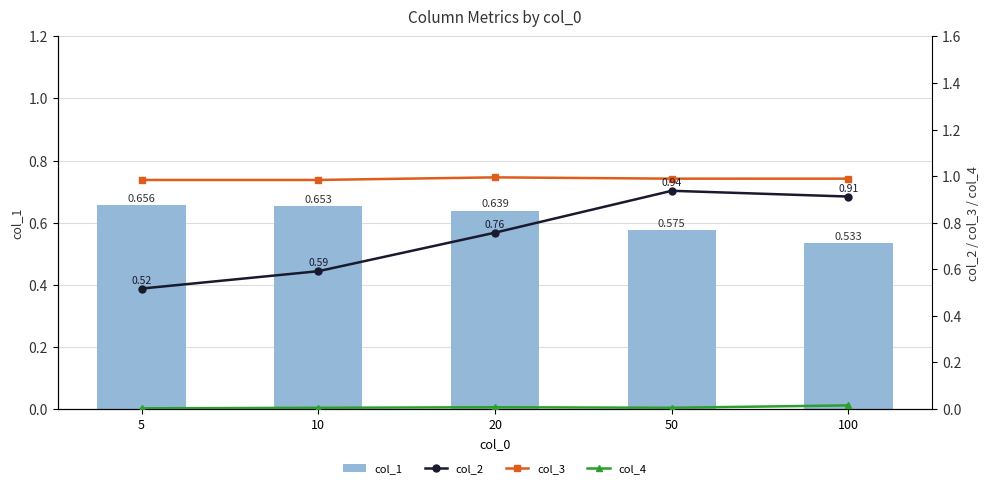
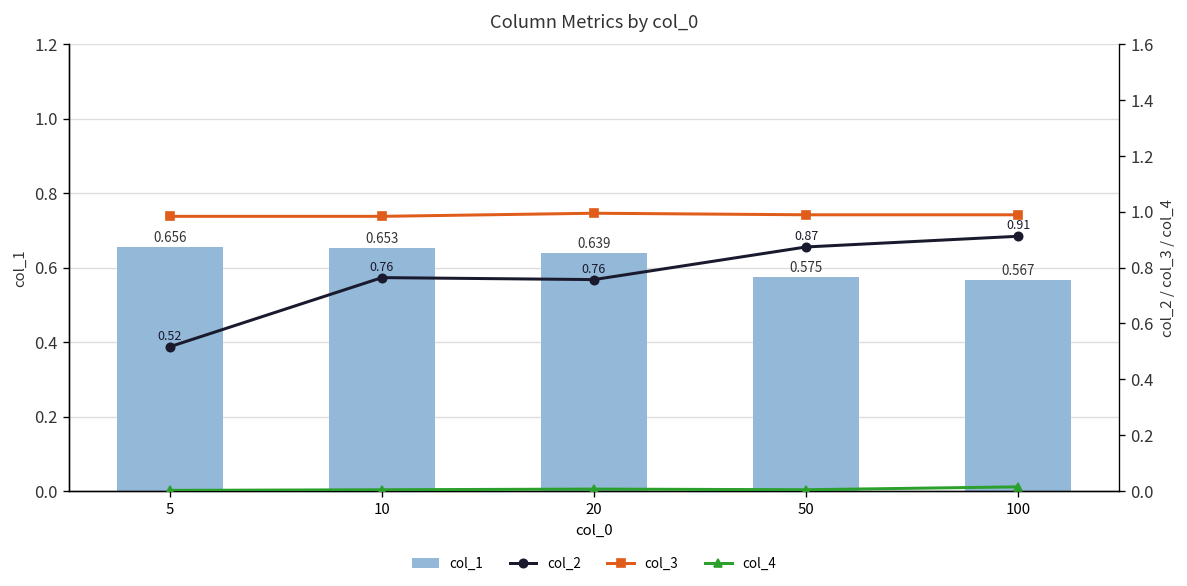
  {
    "col_1": {
      "5": 0.656,
      "10": 0.653,
      "20": 0.639,
      "50": 0.575,
-     "100": 0.533
+     "100": 0.567
    },
    "col_2": {
      "5": 0.52,
-     "10": 0.59,
+     "10": 0.76,
      "20": 0.76,
-     "50": 0.94,
+     "50": 0.87,
      "100": 0.91
    }
  }
